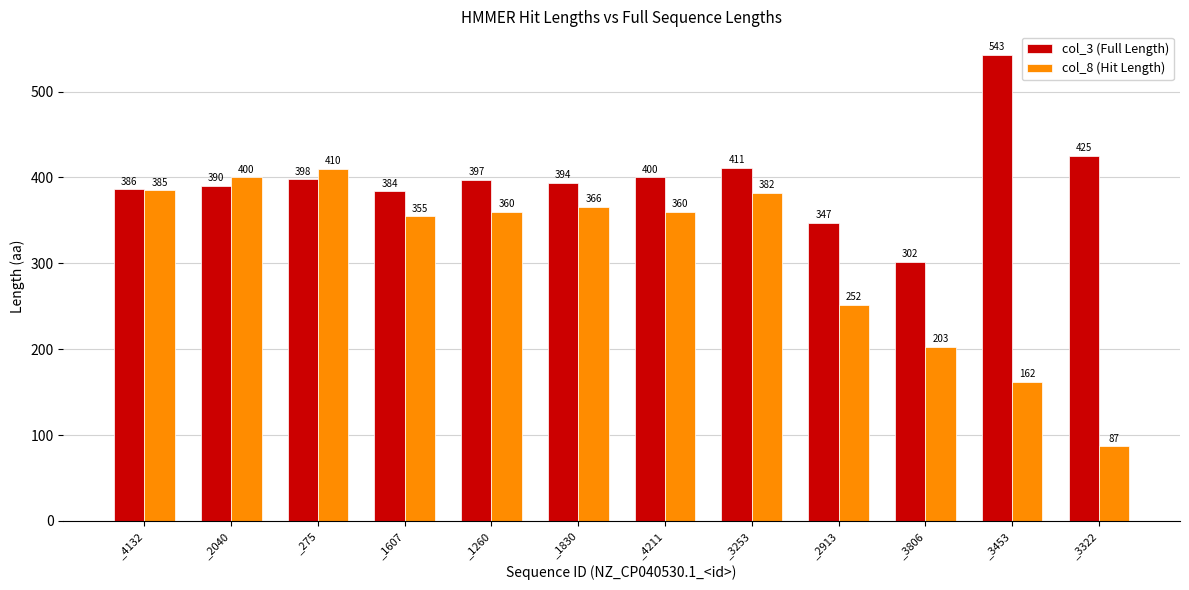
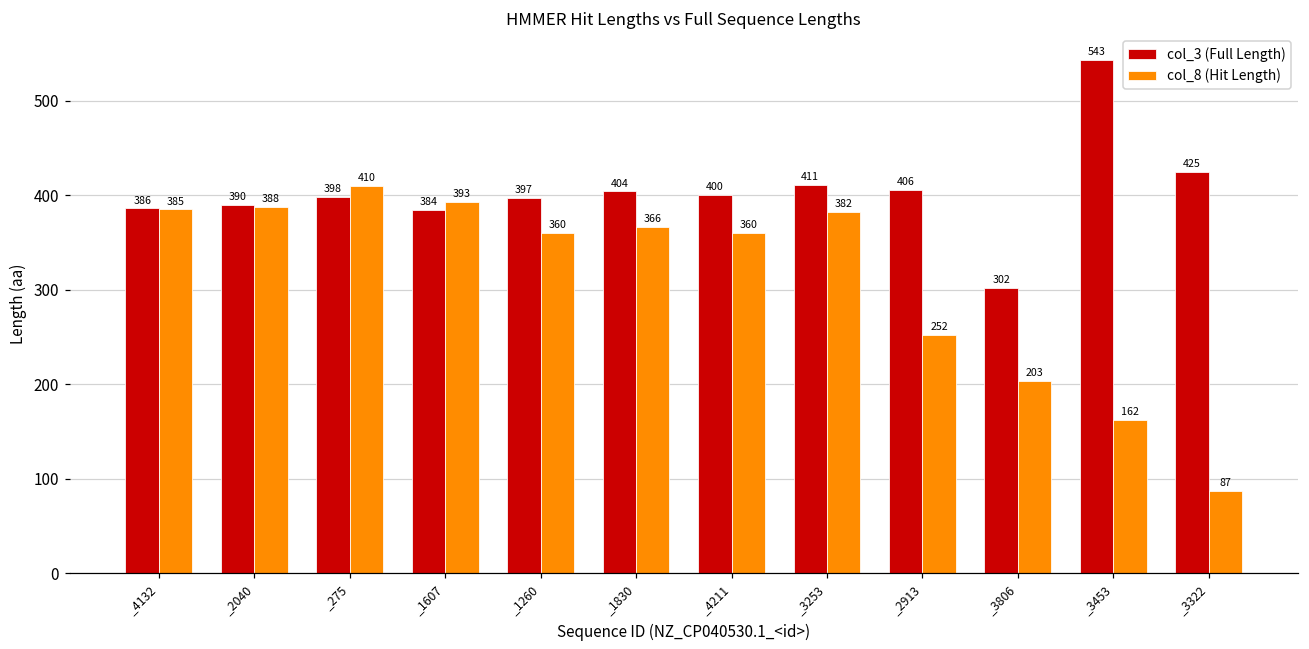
  {
    "col_3 (Full Length)": {
      "_4132": 386,
      "_2040": 390,
      "_275": 398,
      "_1607": 384,
      "_1260": 397,
-     "_1830": 394,
+     "_1830": 404,
      "_4211": 400,
      "_3253": 411,
-     "_2913": 347,
+     "_2913": 406,
      "_3806": 302,
      "_3453": 543,
      "_3322": 425
    },
    "col_8 (Hit Length)": {
      "_4132": 385,
-     "_2040": 400,
+     "_2040": 388,
      "_275": 410,
-     "_1607": 355,
+     "_1607": 393,
      "_1260": 360,
      "_1830": 366,
      "_4211": 360,
      "_3253": 382,
      "_2913": 252,
      "_3806": 203,
      "_3453": 162,
      "_3322": 87
    }
  }
